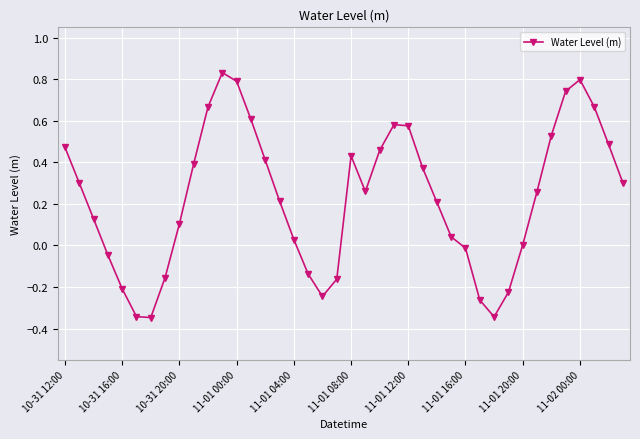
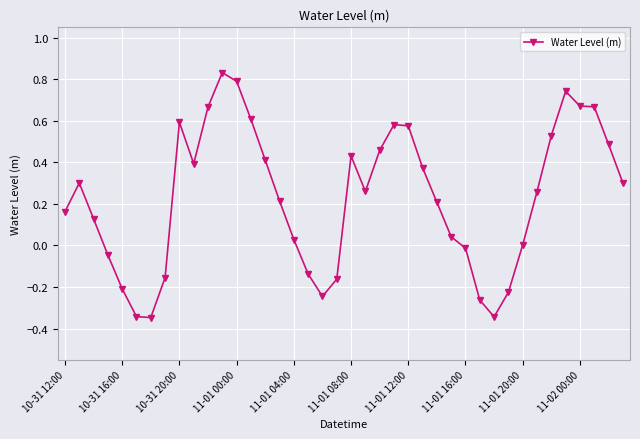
  {
-   "10-31 12:00": 0.47,
+   "10-31 12:00": 0.16,
    "10-31 16:00": -0.21,
-   "10-31 20:00": 0.10,
+   "10-31 20:00": 0.59,
    "11-01 00:00": 0.79,
    "11-01 04:00": 0.03,
    "11-01 08:00": 0.43,
    "11-01 12:00": 0.58,
    "11-01 16:00": -0.01,
    "11-01 20:00": 0.00,
-   "11-02 00:00": 0.80
+   "11-02 00:00": 0.67
  }
